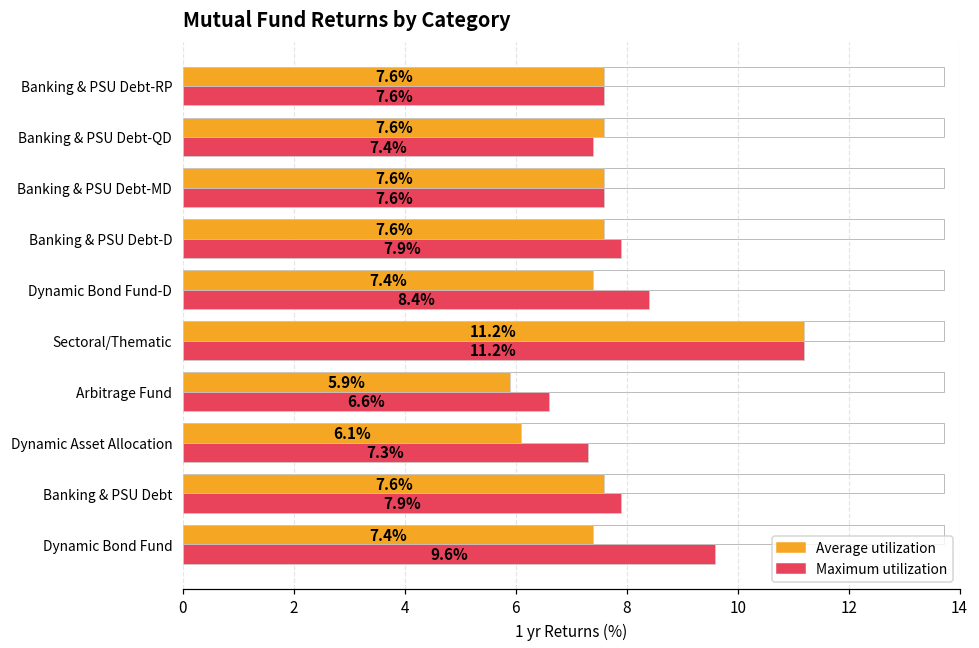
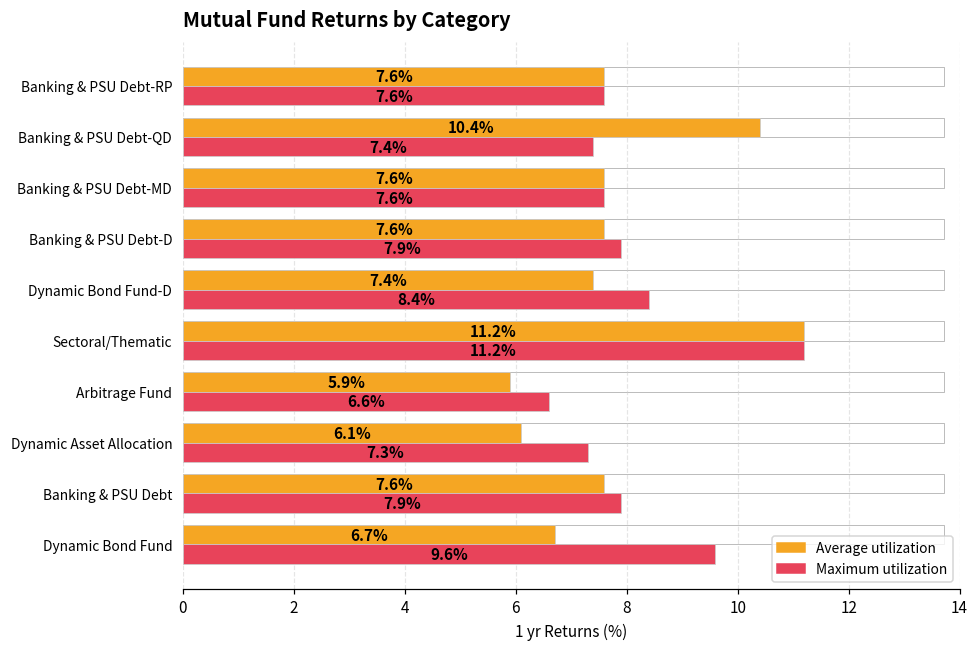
  {
    "Average utilization": {
      "Banking & PSU Debt-RP": "7.6%",
-     "Banking & PSU Debt-QD": "7.6%",
+     "Banking & PSU Debt-QD": "10.4%",
      "Banking & PSU Debt-MD": "7.6%",
      "Banking & PSU Debt-D": "7.6%",
      "Dynamic Bond Fund-D": "7.4%",
      "Sectoral/Thematic": "11.2%",
      "Arbitrage Fund": "5.9%",
      "Dynamic Asset Allocation": "6.1%",
      "Banking & PSU Debt": "7.6%",
-     "Dynamic Bond Fund": "7.4%"
+     "Dynamic Bond Fund": "6.7%"
    },
    "Maximum utilization": {
      "Banking & PSU Debt-RP": "7.6%",
      "Banking & PSU Debt-QD": "7.4%",
      "Banking & PSU Debt-MD": "7.6%",
      "Banking & PSU Debt-D": "7.9%",
      "Dynamic Bond Fund-D": "8.4%",
      "Sectoral/Thematic": "11.2%",
      "Arbitrage Fund": "6.6%",
      "Dynamic Asset Allocation": "7.3%",
      "Banking & PSU Debt": "7.9%",
      "Dynamic Bond Fund": "9.6%"
    }
  }
